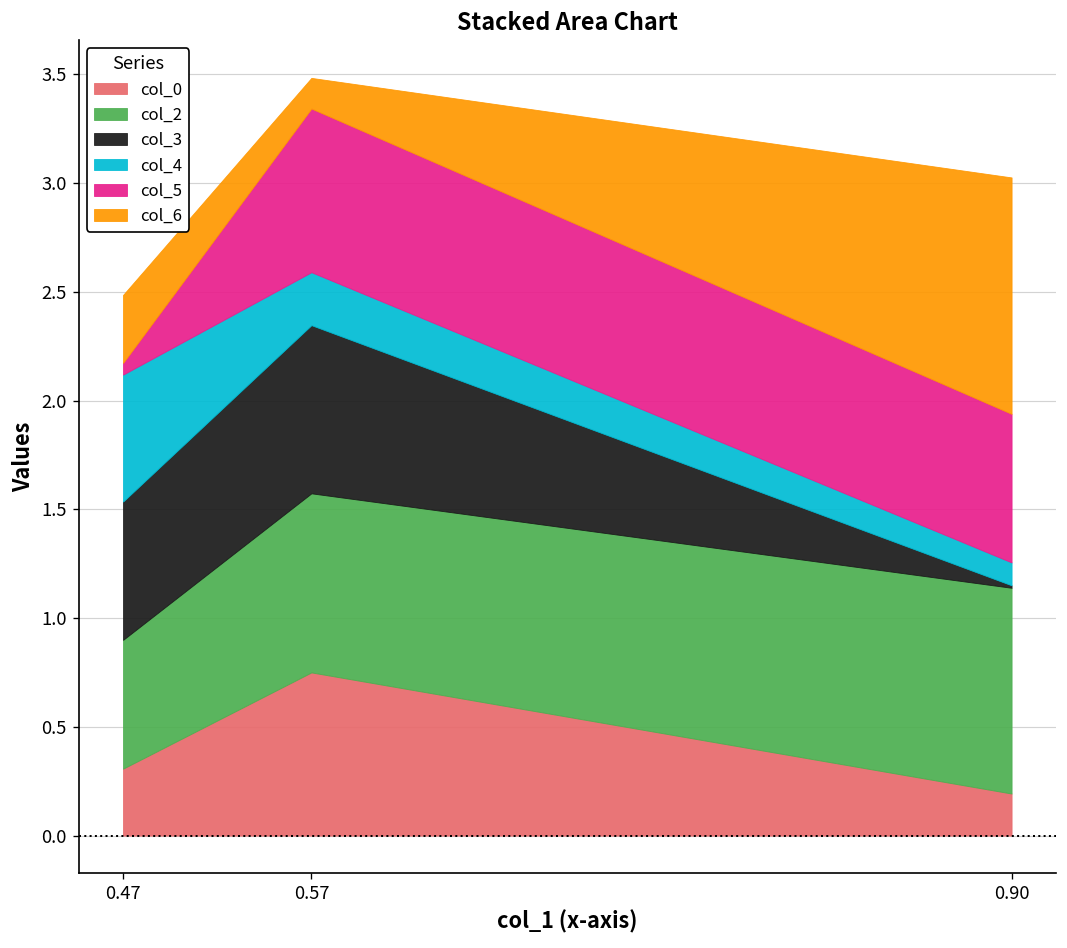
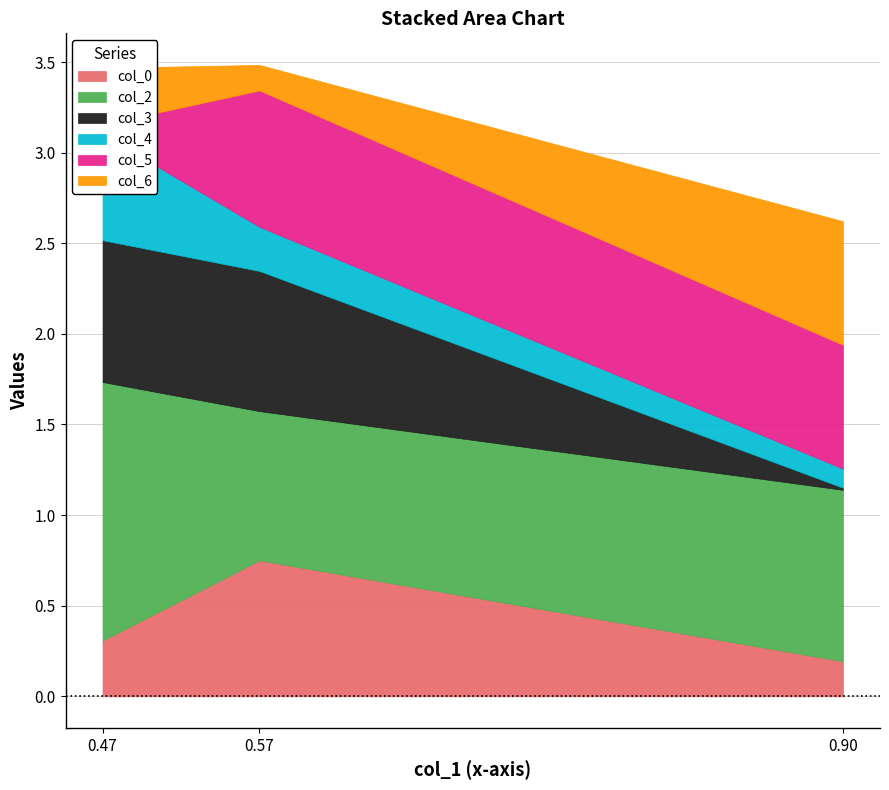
  {
    "col_0": {
      "0.47": 0.31,
      "0.57": 0.75,
      "0.90": 0.19
    },
    "col_2": {
-     "0.47": 0.59,
+     "0.47": 1.43,
      "0.57": 0.82
    },
    "col_3": {
-     "0.47": 0.64,
+     "0.47": 0.78,
      "0.57": 0.77
    },
    "col_4": {
      "0.57": 0.24,
      "0.90": 0.11
    },
    "col_5": {
      "0.57": 0.75,
      "0.90": 0.68
    },
    "col_6": {
      "0.57": 0.14,
-     "0.90": 1.09
+     "0.90": 0.68
    }
  }
